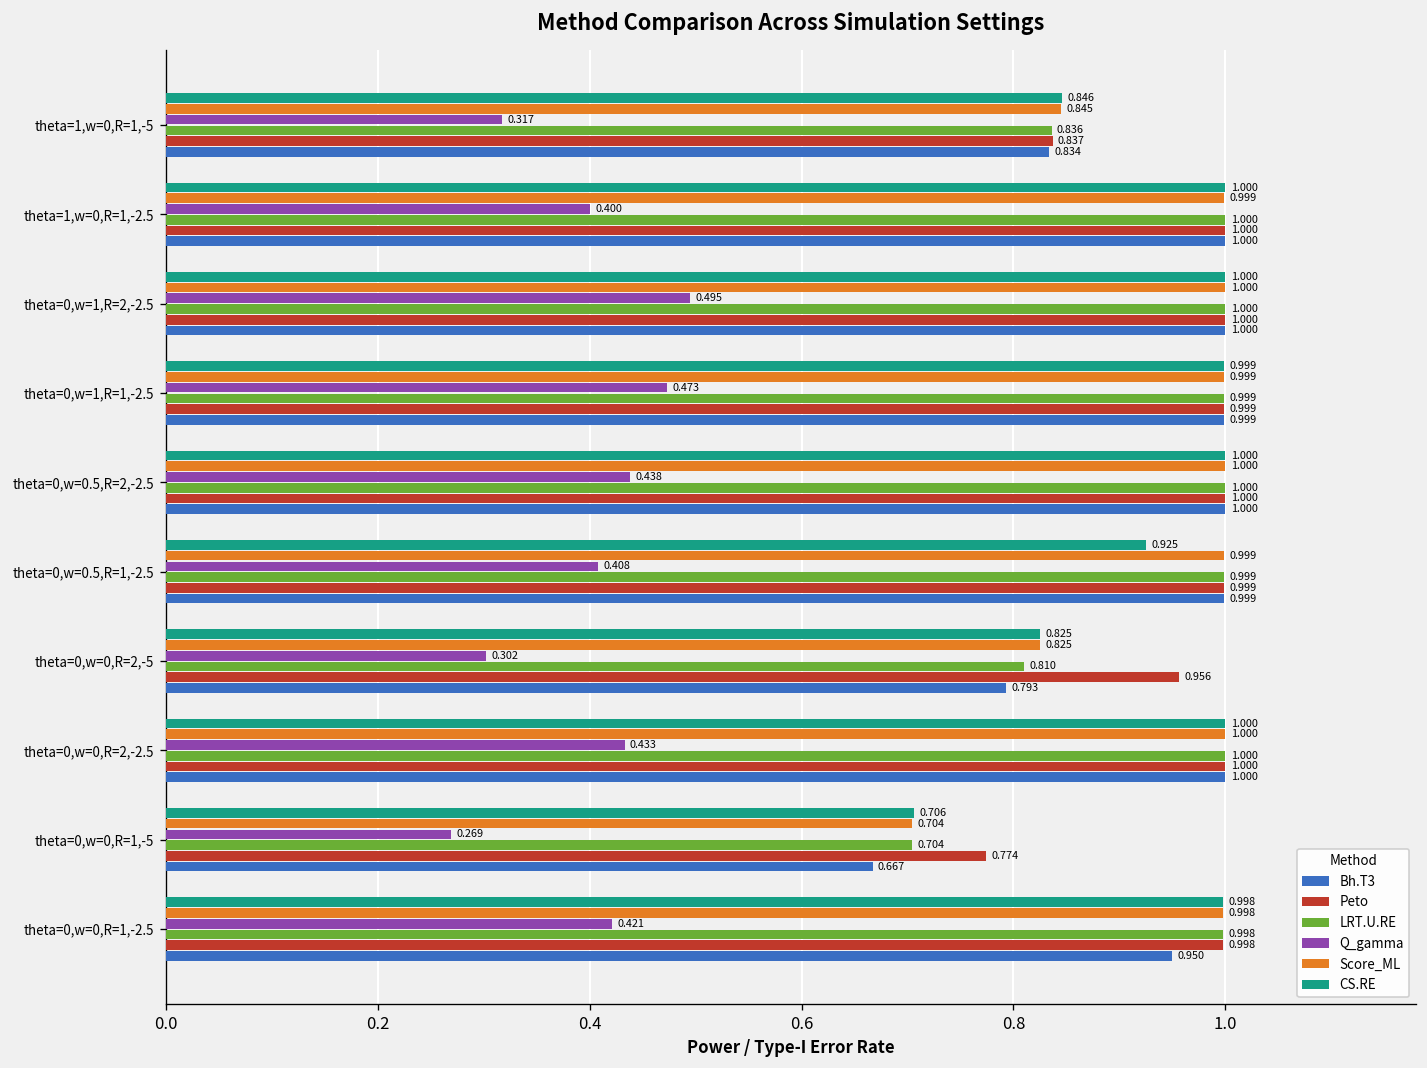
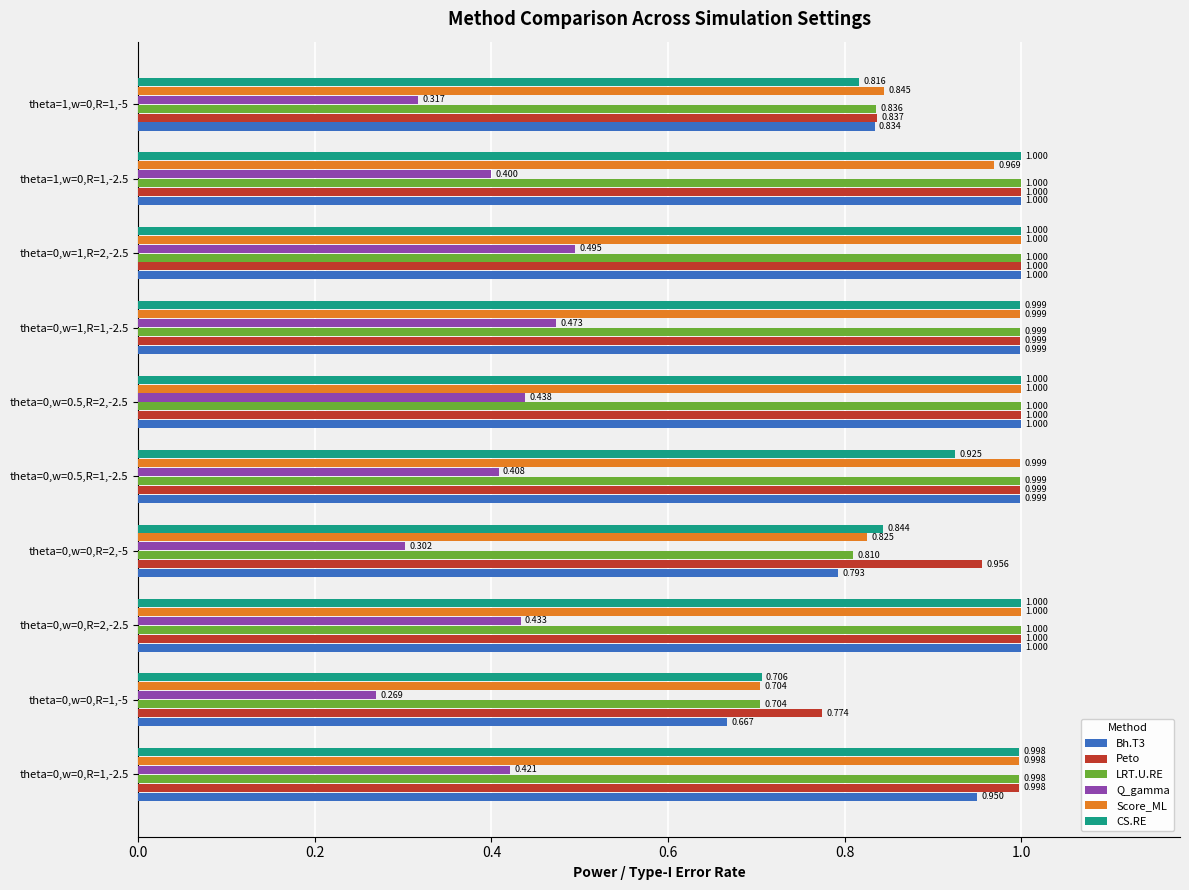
  {
    "Bh.T3": {
      "theta=1,w=0,R=1,-5": 0.834,
      "theta=1,w=0,R=1,-2.5": 1.000,
      "theta=0,w=1,R=2,-2.5": 1.000,
      "theta=0,w=1,R=1,-2.5": 0.999,
      "theta=0,w=0.5,R=2,-2.5": 1.000,
      "theta=0,w=0.5,R=1,-2.5": 0.999,
      "theta=0,w=0,R=2,-5": 0.793,
      "theta=0,w=0,R=2,-2.5": 1.000,
      "theta=0,w=0,R=1,-5": 0.667,
      "theta=0,w=0,R=1,-2.5": 0.950
    },
    "Peto": {
      "theta=1,w=0,R=1,-5": 0.837,
      "theta=1,w=0,R=1,-2.5": 1.000,
      "theta=0,w=1,R=2,-2.5": 1.000,
      "theta=0,w=1,R=1,-2.5": 0.999,
      "theta=0,w=0.5,R=2,-2.5": 1.000,
      "theta=0,w=0.5,R=1,-2.5": 0.999,
      "theta=0,w=0,R=2,-5": 0.956,
      "theta=0,w=0,R=2,-2.5": 1.000,
      "theta=0,w=0,R=1,-5": 0.774,
      "theta=0,w=0,R=1,-2.5": 0.998
    },
    "LRT.U.RE": {
      "theta=1,w=0,R=1,-5": 0.836,
      "theta=1,w=0,R=1,-2.5": 1.000,
      "theta=0,w=1,R=2,-2.5": 1.000,
      "theta=0,w=1,R=1,-2.5": 0.999,
      "theta=0,w=0.5,R=2,-2.5": 1.000,
      "theta=0,w=0.5,R=1,-2.5": 0.999,
      "theta=0,w=0,R=2,-5": 0.810,
      "theta=0,w=0,R=2,-2.5": 1.000,
      "theta=0,w=0,R=1,-5": 0.704,
      "theta=0,w=0,R=1,-2.5": 0.998
    },
    "Q_gamma": {
      "theta=1,w=0,R=1,-5": 0.317,
      "theta=1,w=0,R=1,-2.5": 0.400,
      "theta=0,w=1,R=2,-2.5": 0.495,
      "theta=0,w=1,R=1,-2.5": 0.473,
      "theta=0,w=0.5,R=2,-2.5": 0.438,
      "theta=0,w=0.5,R=1,-2.5": 0.408,
      "theta=0,w=0,R=2,-5": 0.302,
      "theta=0,w=0,R=2,-2.5": 0.433,
      "theta=0,w=0,R=1,-5": 0.269,
      "theta=0,w=0,R=1,-2.5": 0.421
    },
    "Score_ML": {
      "theta=1,w=0,R=1,-5": 0.845,
-     "theta=1,w=0,R=1,-2.5": 0.999,
+     "theta=1,w=0,R=1,-2.5": 0.969,
      "theta=0,w=1,R=2,-2.5": 1.000,
      "theta=0,w=1,R=1,-2.5": 0.999,
      "theta=0,w=0.5,R=2,-2.5": 1.000,
      "theta=0,w=0.5,R=1,-2.5": 0.999,
      "theta=0,w=0,R=2,-5": 0.825,
      "theta=0,w=0,R=2,-2.5": 1.000,
      "theta=0,w=0,R=1,-5": 0.704,
      "theta=0,w=0,R=1,-2.5": 0.998
    },
    "CS.RE": {
-     "theta=1,w=0,R=1,-5": 0.846,
+     "theta=1,w=0,R=1,-5": 0.816,
      "theta=1,w=0,R=1,-2.5": 1.000,
      "theta=0,w=1,R=2,-2.5": 1.000,
      "theta=0,w=1,R=1,-2.5": 0.999,
      "theta=0,w=0.5,R=2,-2.5": 1.000,
      "theta=0,w=0.5,R=1,-2.5": 0.925,
-     "theta=0,w=0,R=2,-5": 0.825,
+     "theta=0,w=0,R=2,-5": 0.844,
      "theta=0,w=0,R=2,-2.5": 1.000,
      "theta=0,w=0,R=1,-5": 0.706,
      "theta=0,w=0,R=1,-2.5": 0.998
    }
  }
